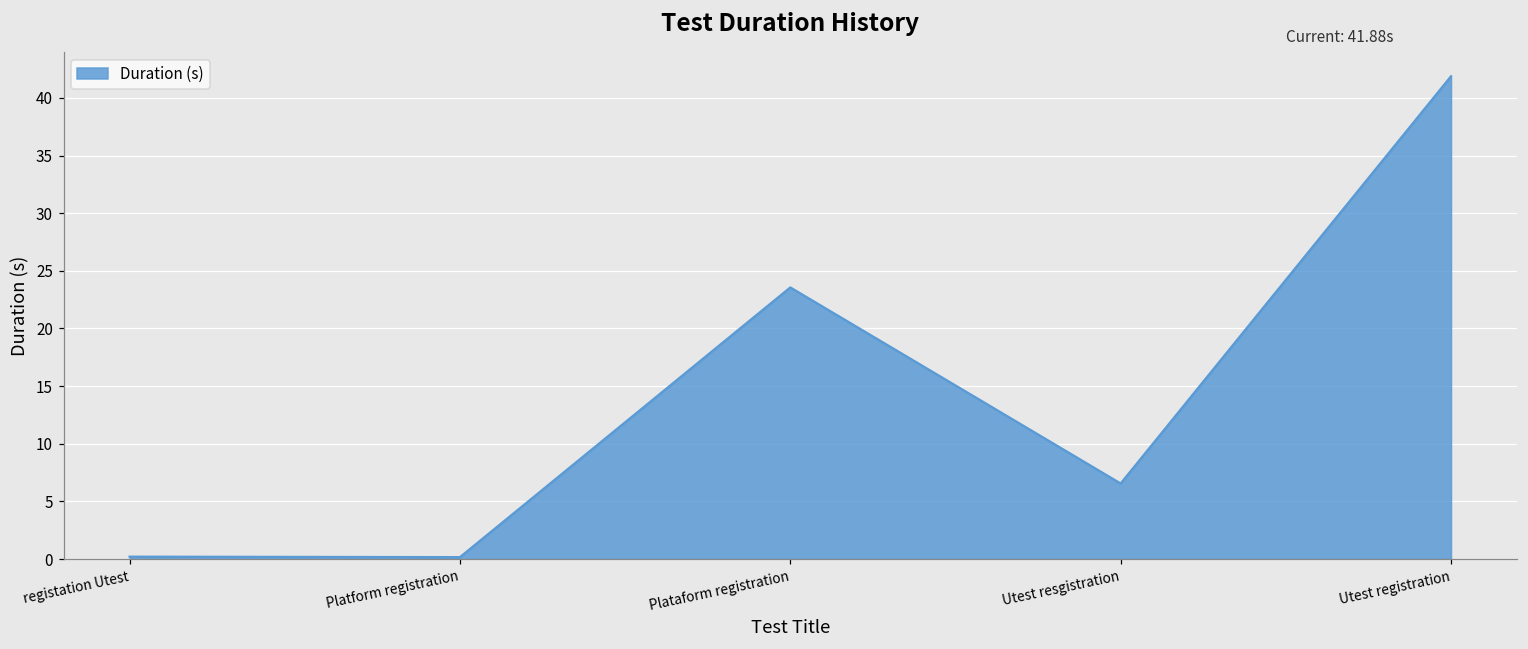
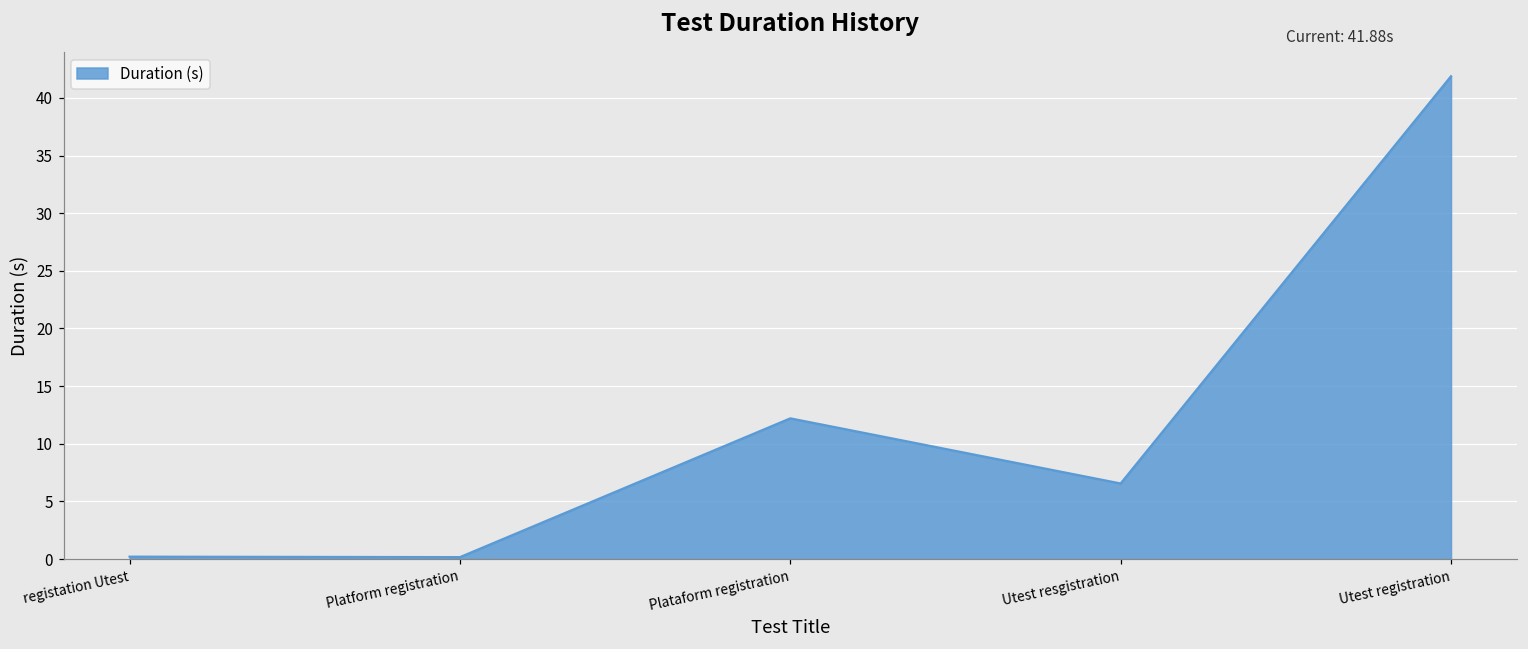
  {
    "registation Utest": 0.2,
    "Platform registration": 0.2,
-   "Plataform registration": 23.6,
+   "Plataform registration": 12.2,
    "Utest resgistration": 6.6,
    "Utest registration": 41.9
  }
